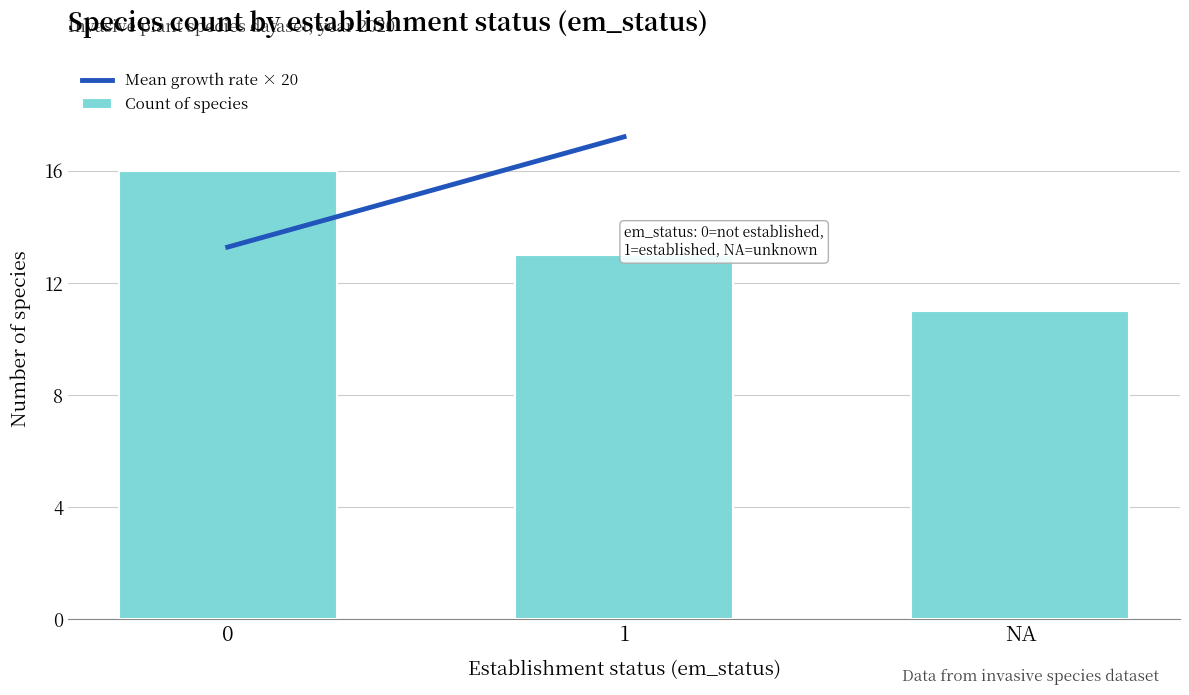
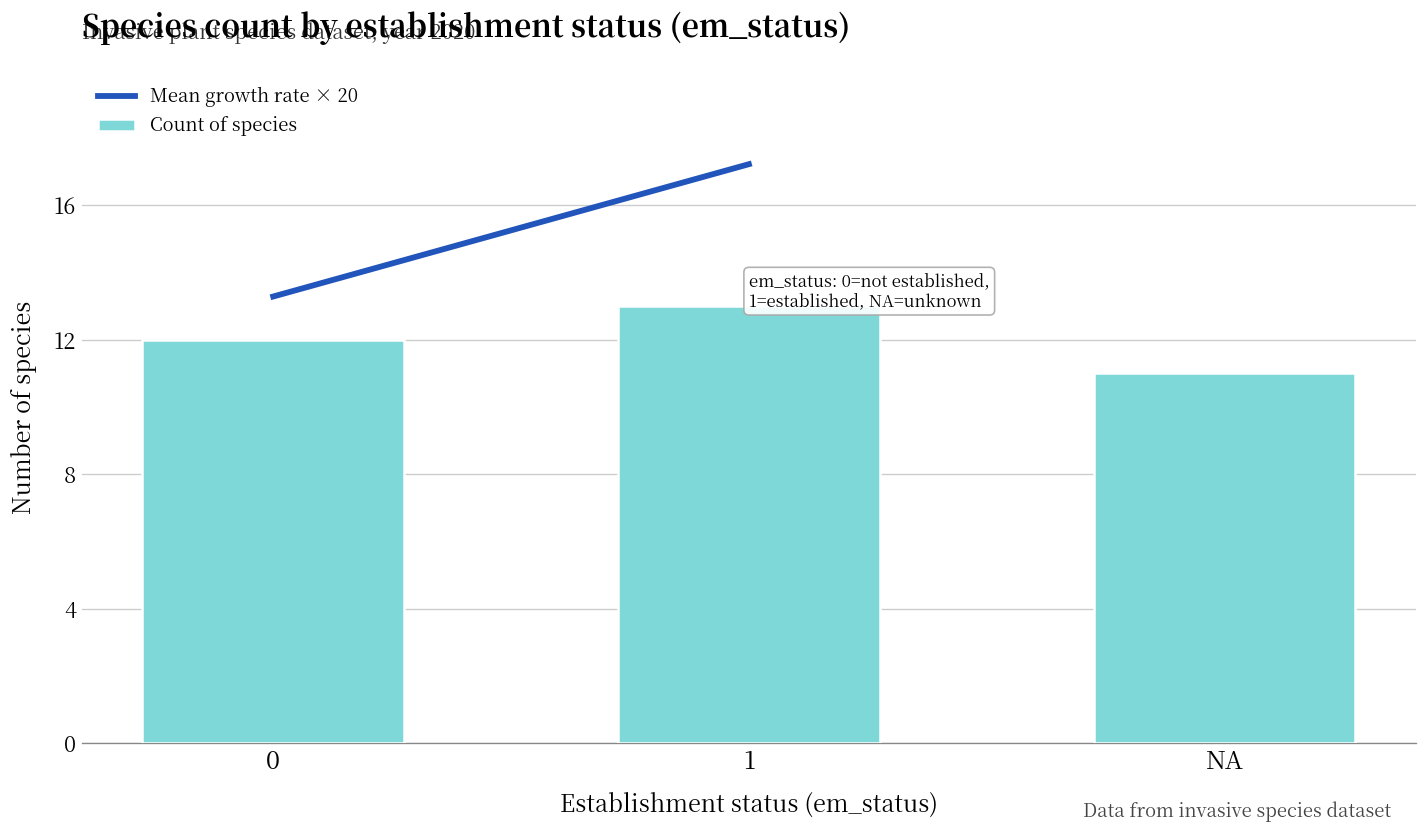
  {
    "Count of species": {
-     "0": 16,
+     "0": 12,
      "NA": 11
    },
    "Mean growth rate × 20": {
      "0": 13.3,
      "1": 17.2
    }
  }
